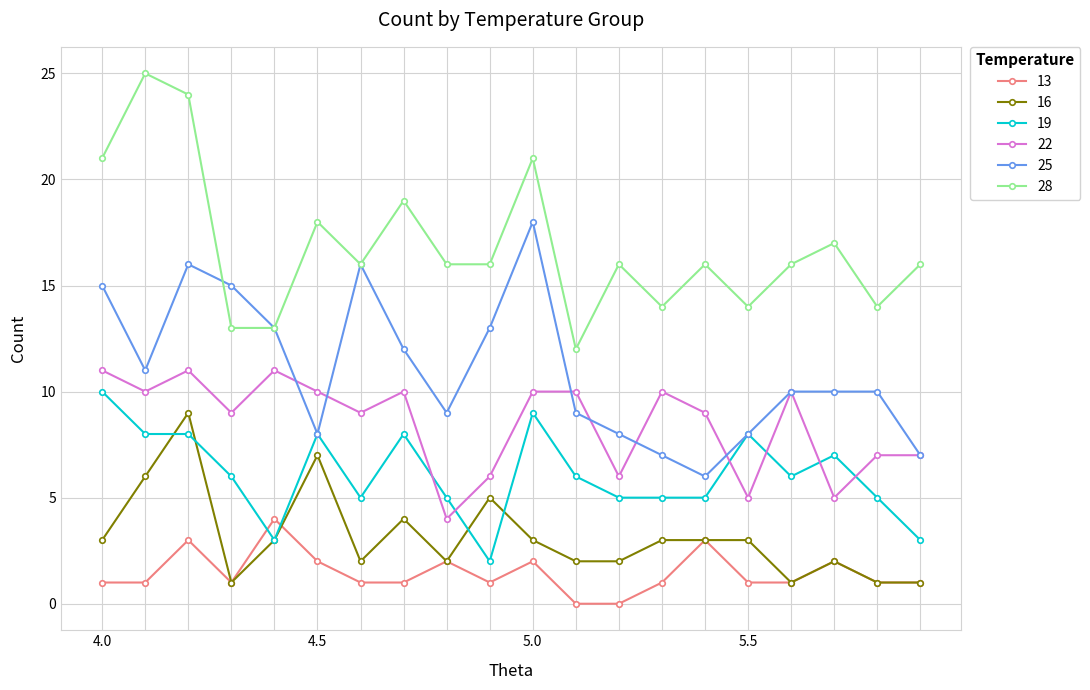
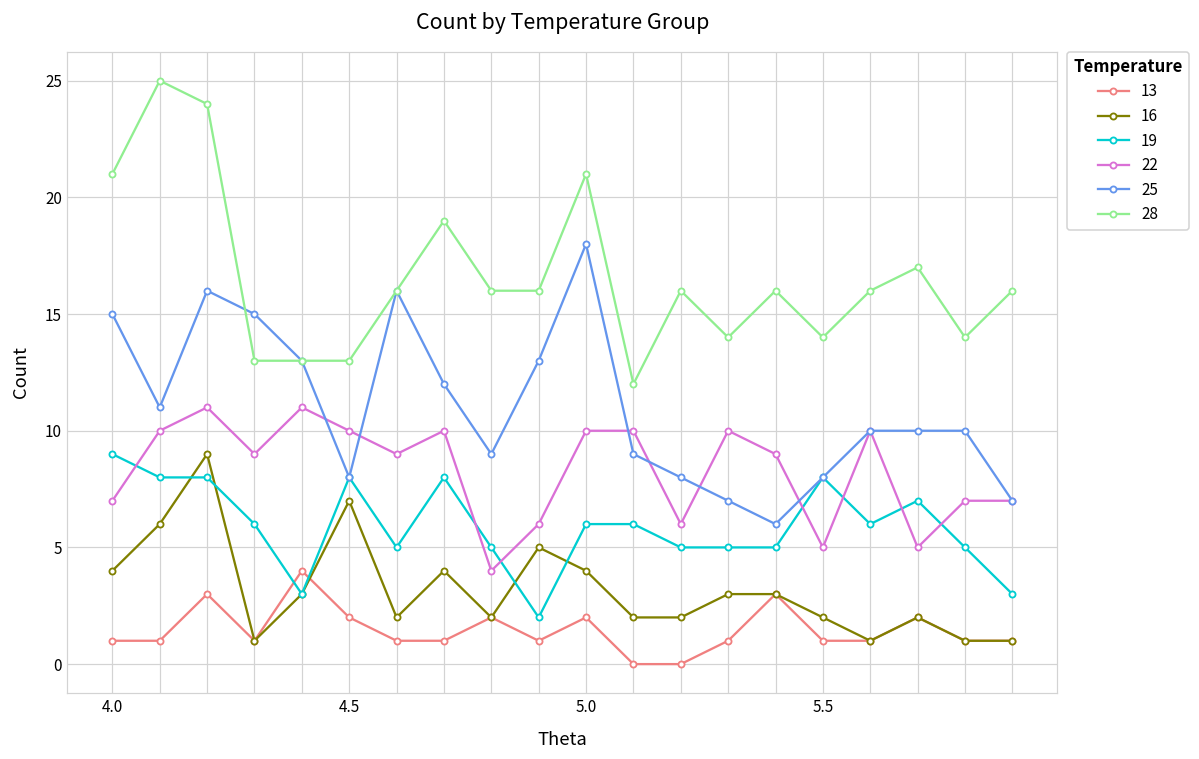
  {
    "13": {
      "4.0": 1,
      "4.5": 2,
      "5.0": 2,
      "5.5": 1
    },
    "16": {
-     "4.0": 3,
+     "4.0": 4,
      "4.5": 7,
-     "5.0": 3,
-     "5.5": 3
+     "5.0": 4,
+     "5.5": 2
    },
    "19": {
-     "4.0": 10,
-     "5.0": 9
+     "4.0": 9,
+     "5.0": 6
    },
    "22": {
-     "4.0": 11,
+     "4.0": 7,
      "4.5": 10,
      "5.0": 10,
      "5.5": 5
    },
    "25": {
      "4.0": 15,
      "5.0": 18
    },
    "28": {
      "4.0": 21,
-     "4.5": 18,
+     "4.5": 13,
      "5.0": 21,
      "5.5": 14
    }
  }
